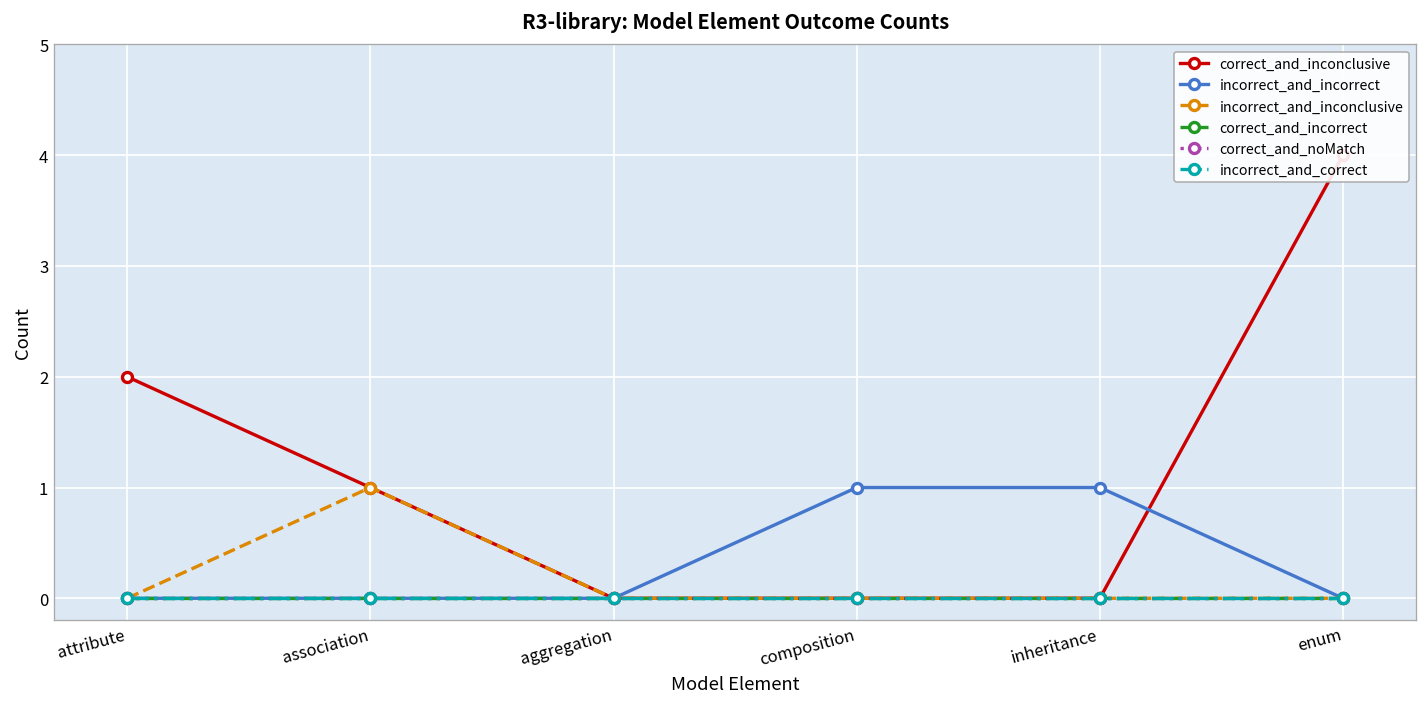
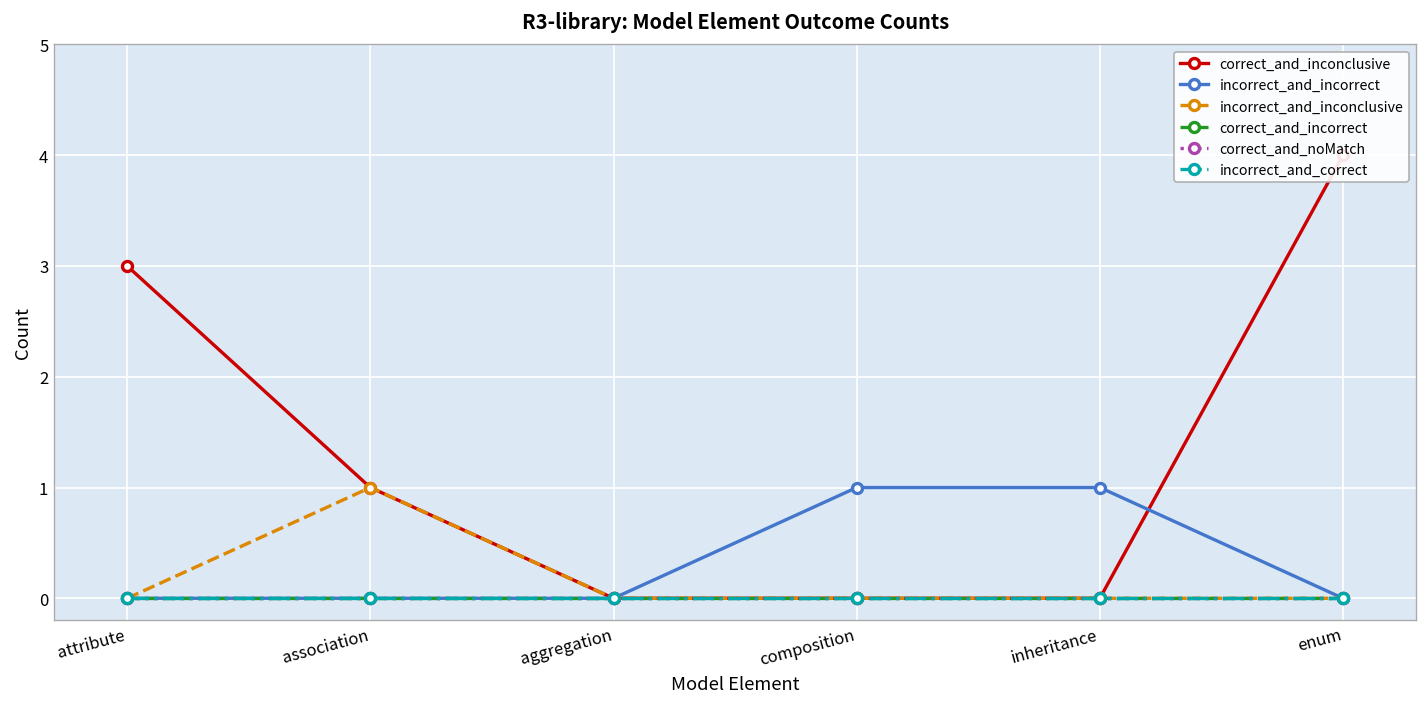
  {
    "correct_and_inconclusive": {
-     "attribute": 2
+     "attribute": 3
    },
    "incorrect_and_incorrect": {
      "composition": 1,
      "inheritance": 1
    }
  }
